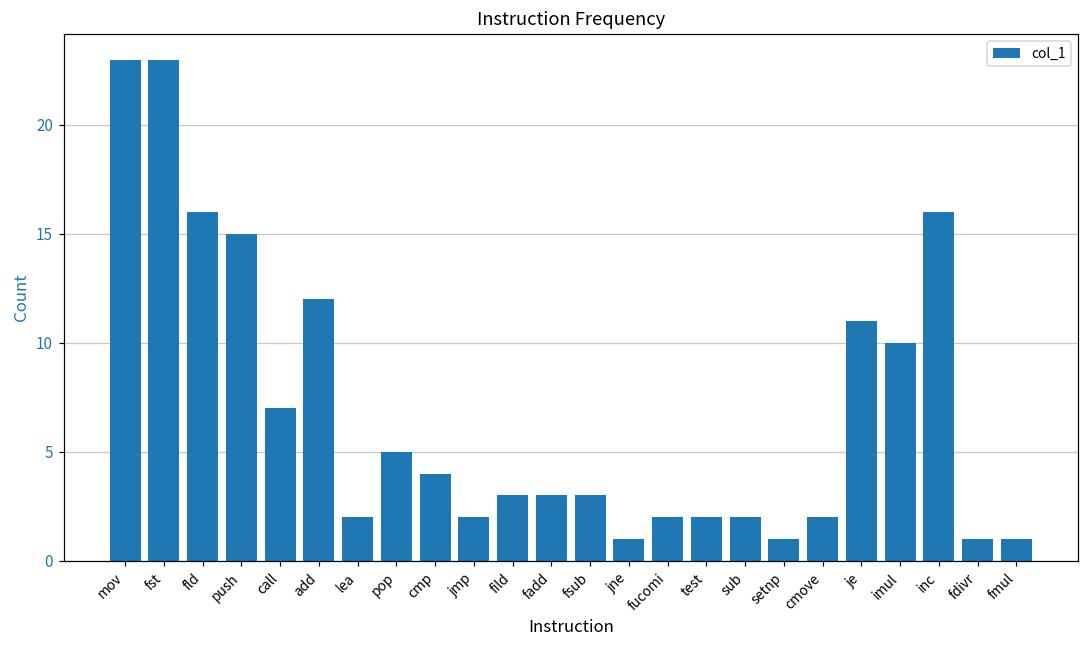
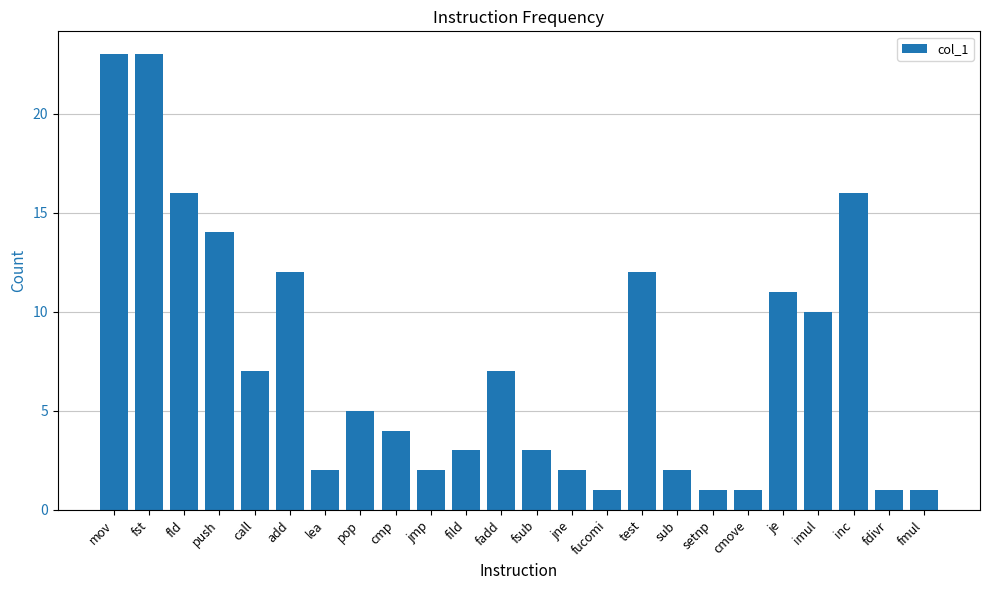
  {
    "mov": 23,
    "fst": 23,
    "fld": 16,
-   "push": 15,
+   "push": 14,
    "call": 7,
    "add": 12,
    "lea": 2,
    "pop": 5,
    "cmp": 4,
    "jmp": 2,
    "fild": 3,
-   "fadd": 3,
+   "fadd": 7,
    "fsub": 3,
-   "jne": 1,
-   "fucomi": 2,
-   "test": 2,
+   "jne": 2,
+   "fucomi": 1,
+   "test": 12,
    "sub": 2,
    "setnp": 1,
-   "cmove": 2,
+   "cmove": 1,
    "je": 11,
    "imul": 10,
    "inc": 16,
    "fdivr": 1,
    "fmul": 1
  }
